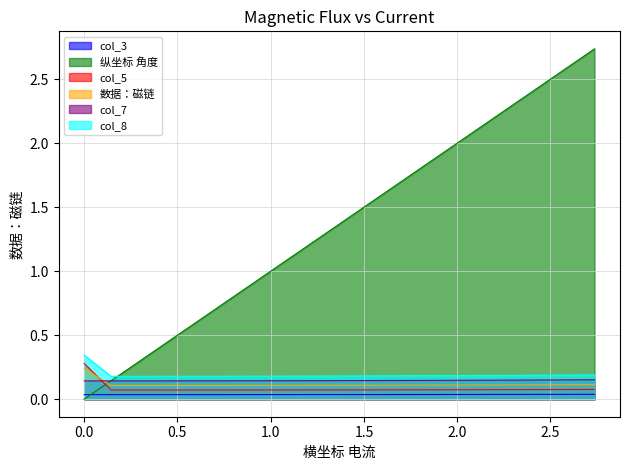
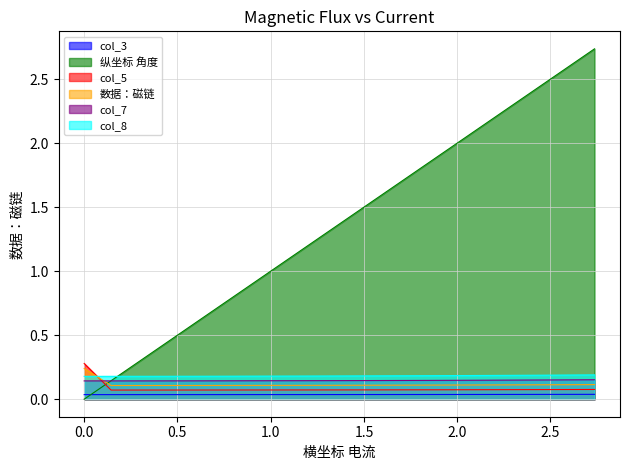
  {
    "col_3": {
      "0.0": 0.04
    },
    "纵坐标 角度": {
      "0.0": 0.00
    },
    "col_5": {
      "0.0": 0.28
    },
    "数据：磁链": {
      "0.0": 0.24
    },
    "col_7": {
      "0.0": 0.14
    },
    "col_8": {
-     "0.0": 0.34
+     "0.0": 0.18
    }
  }
